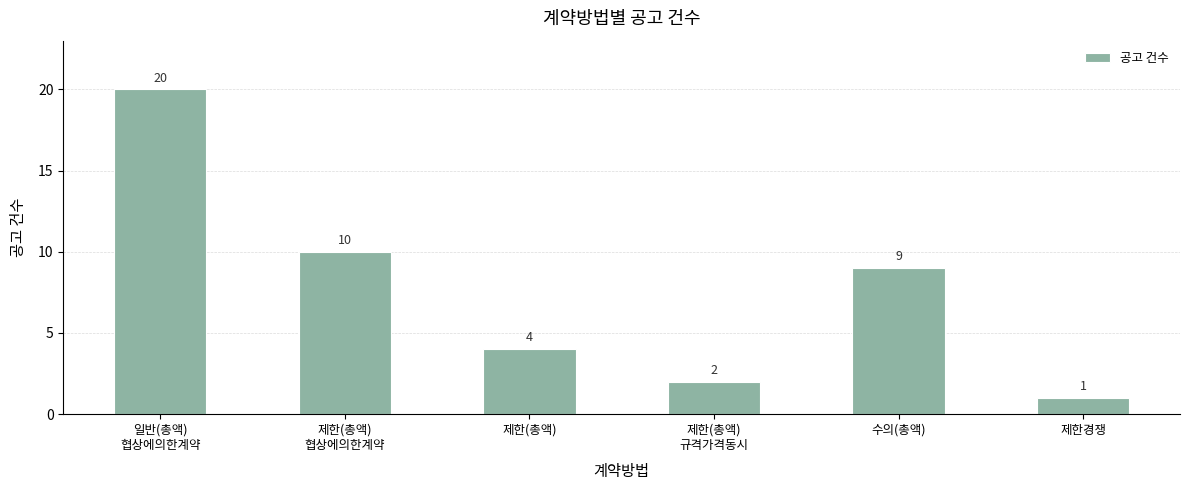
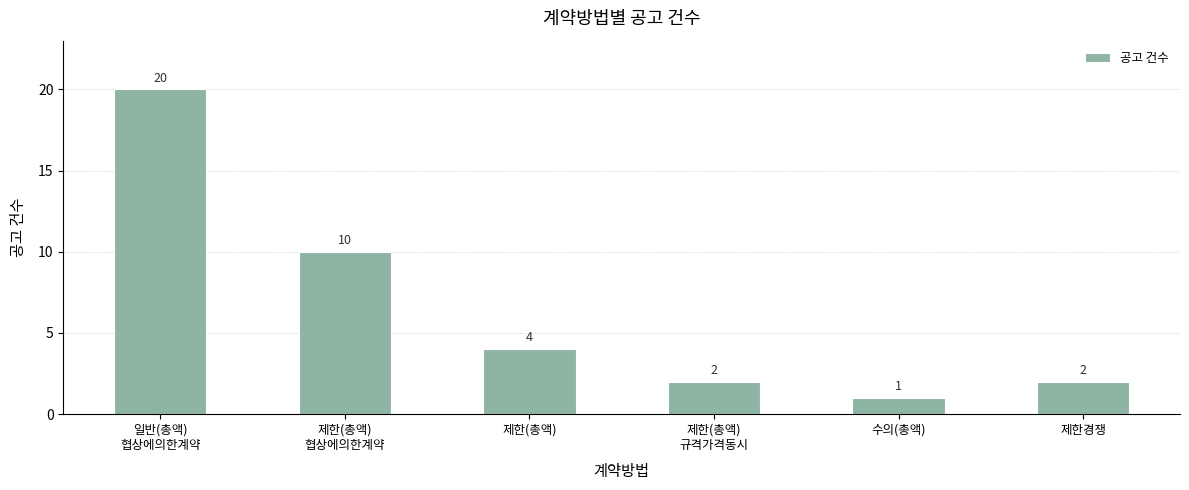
  {
    "일반(총액) 협상에의한계약": 20,
    "제한(총액) 협상에의한계약": 10,
    "제한(총액)": 4,
    "제한(총액) 규격가격동시": 2,
-   "수의(총액)": 9,
-   "제한경쟁": 1
+   "수의(총액)": 1,
+   "제한경쟁": 2
  }
